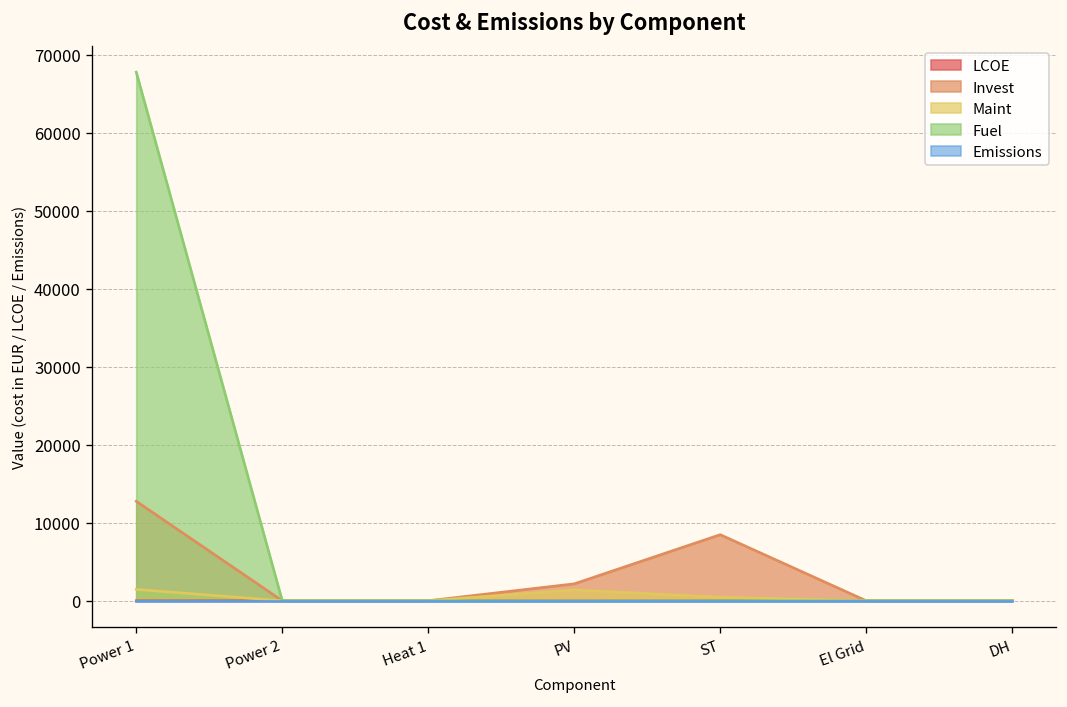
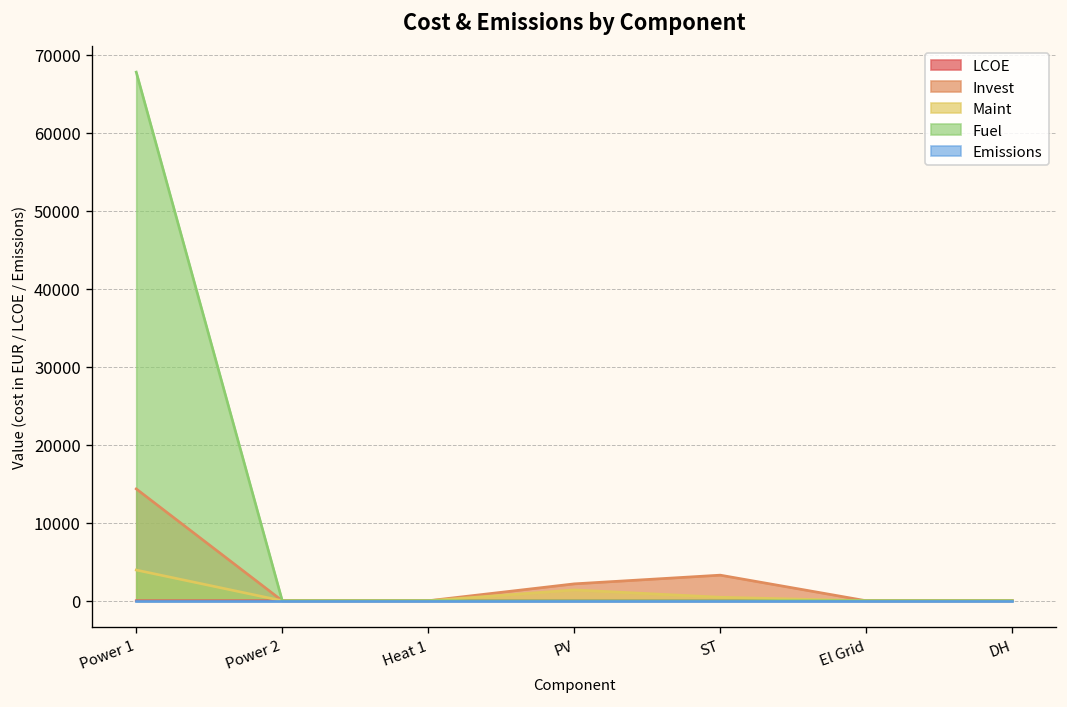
  {
    "Invest": {
-     "Power 1": 13000,
+     "Power 1": 14000,
      "PV": 2000,
-     "ST": 8000
+     "ST": 3000
    },
    "Maint": {
-     "Power 1": 1000,
+     "Power 1": 4000,
      "PV": 1000,
      "ST": 0
    },
    "Fuel": {
      "Power 1": 68000
    },
    "Emissions": {
      "Power 1": 0
    }
  }
